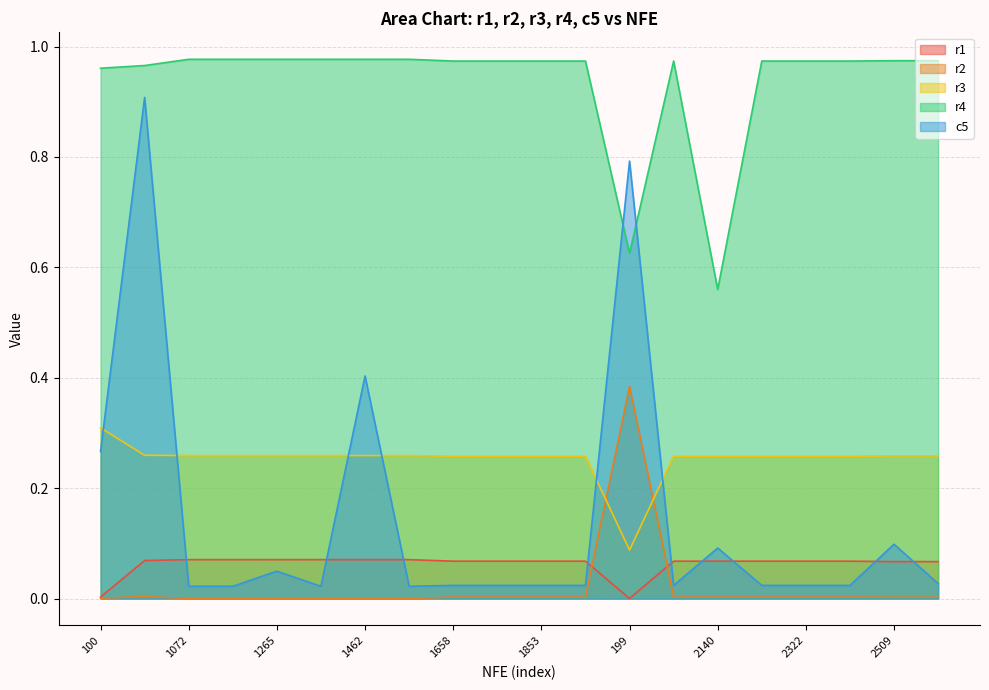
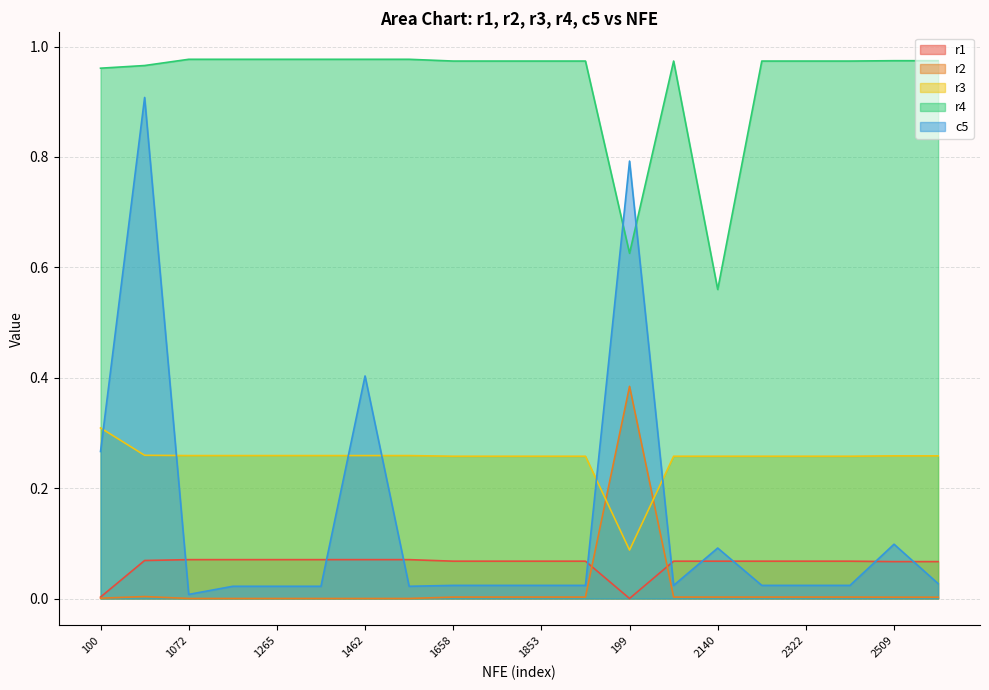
  {
    "r4": {
      "100": 0.96,
      "1072": 0.98,
      "1265": 0.98,
      "1462": 0.98,
      "1658": 0.97,
      "1853": 0.97,
      "199": 0.63,
      "2140": 0.56,
      "2322": 0.97,
      "2509": 0.97
    },
    "c5": {
      "100": 0.27,
-     "1072": 0.02,
-     "1265": 0.05,
+     "1072": 0.01,
+     "1265": 0.02,
      "1462": 0.40,
      "1658": 0.02,
      "1853": 0.02,
      "199": 0.79,
      "2140": 0.09,
      "2322": 0.02,
      "2509": 0.10
    }
  }
